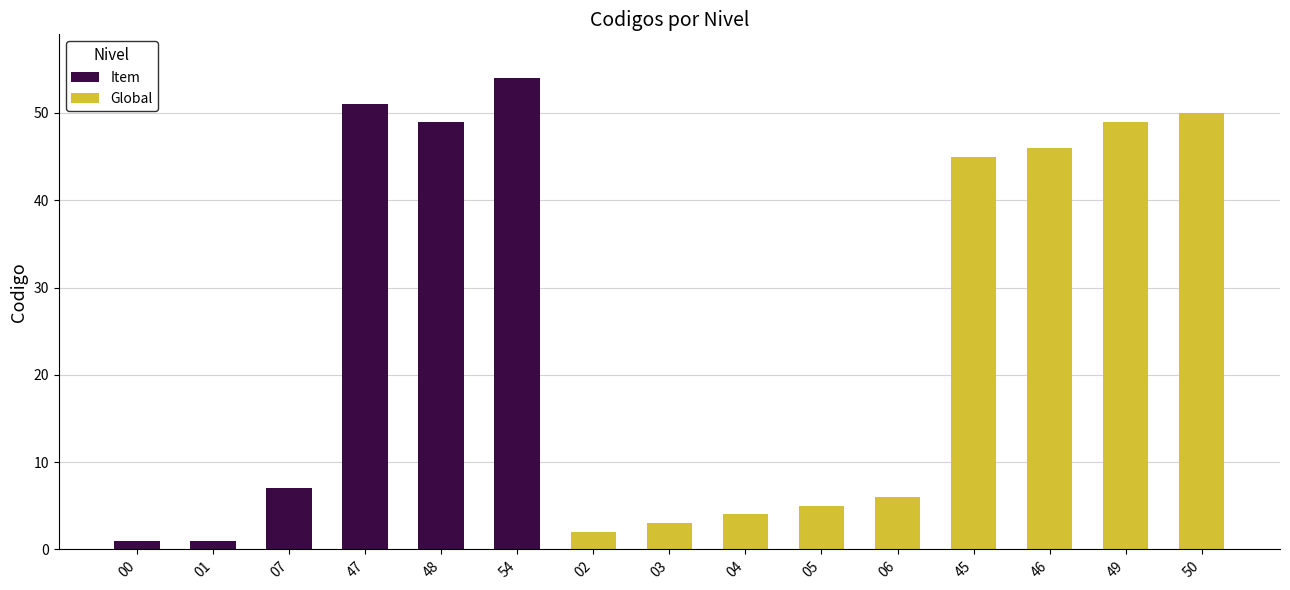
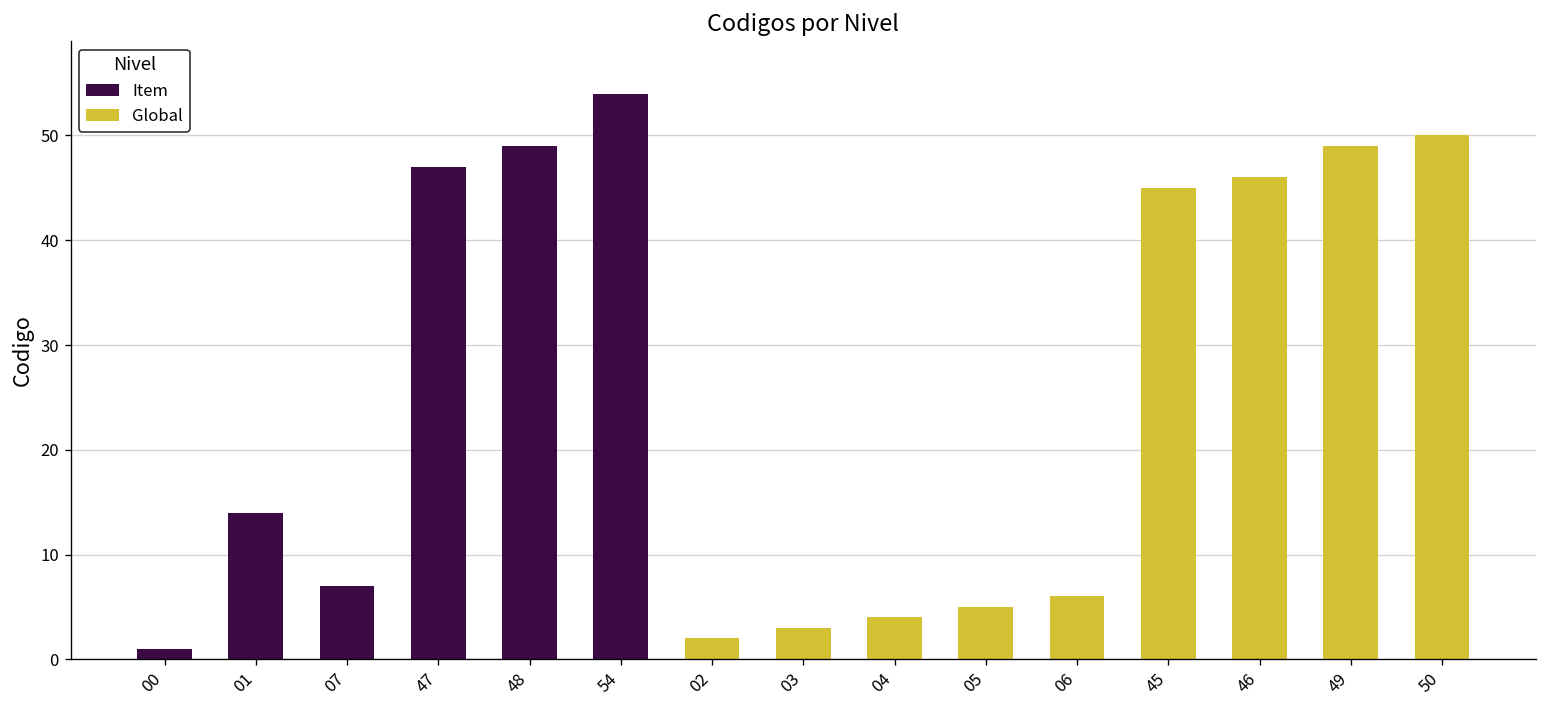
  {
    "Item": {
      "00": 1,
-     "01": 1,
+     "01": 14,
      "07": 7,
-     "47": 51,
+     "47": 47,
      "48": 49,
      "54": 54,
      "02": 0,
      "03": 0,
      "04": 0,
      "05": 0,
      "06": 0,
      "45": 0,
      "46": 0,
      "49": 0,
      "50": 0
    },
    "Global": {
      "00": 0,
      "01": 0,
      "07": 0,
      "47": 0,
      "48": 0,
      "54": 0,
      "02": 2,
      "03": 3,
      "04": 4,
      "05": 5,
      "06": 6,
      "45": 45,
      "46": 46,
      "49": 49,
      "50": 50
    }
  }
